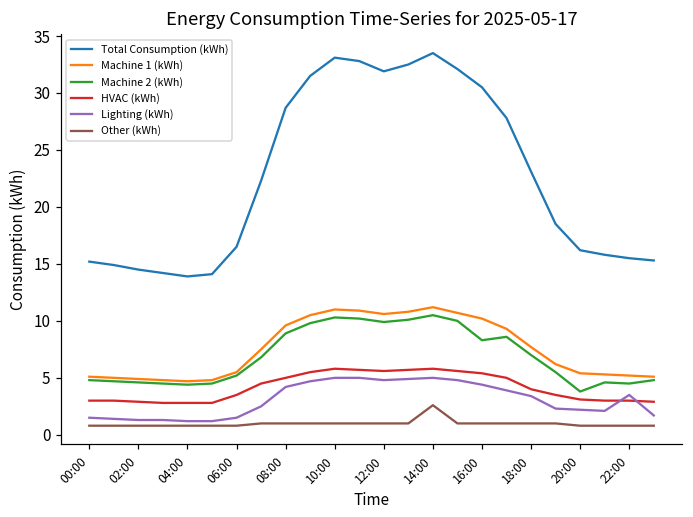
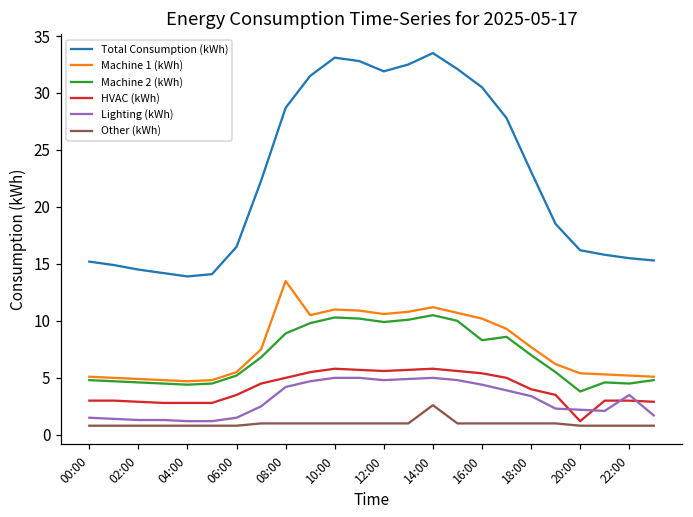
  {
    "Total Consumption (kWh)": {
      "00:00": 15.2,
      "02:00": 14.5,
      "04:00": 13.9,
      "06:00": 16.5,
      "08:00": 28.7,
      "10:00": 33.1,
      "12:00": 31.9,
      "14:00": 33.5,
      "16:00": 30.5,
      "18:00": 23.1,
      "20:00": 16.2,
      "22:00": 15.5
    },
    "Machine 1 (kWh)": {
      "00:00": 5.1,
      "02:00": 4.9,
      "04:00": 4.7,
      "06:00": 5.5,
-     "08:00": 9.6,
+     "08:00": 13.5,
      "10:00": 11.0,
      "12:00": 10.6,
      "14:00": 11.2,
      "16:00": 10.2,
      "18:00": 7.7,
      "20:00": 5.4,
      "22:00": 5.2
    },
    "Machine 2 (kWh)": {
      "00:00": 4.8,
      "02:00": 4.6,
      "04:00": 4.4,
      "06:00": 5.2,
      "08:00": 8.9,
      "10:00": 10.3,
      "12:00": 9.9,
      "14:00": 10.5,
      "16:00": 8.3,
      "18:00": 7.0,
      "20:00": 3.8,
      "22:00": 4.5
    },
    "HVAC (kWh)": {
      "00:00": 3.0,
      "02:00": 2.9,
      "04:00": 2.8,
      "06:00": 3.5,
      "08:00": 5.0,
      "10:00": 5.8,
      "12:00": 5.6,
      "14:00": 5.8,
      "16:00": 5.4,
      "18:00": 4.0,
-     "20:00": 3.1,
+     "20:00": 1.2,
      "22:00": 3.0
    },
    "Lighting (kWh)": {
      "00:00": 1.5,
      "02:00": 1.3,
      "04:00": 1.2,
      "06:00": 1.5,
      "08:00": 4.2,
      "10:00": 5.0,
      "12:00": 4.8,
      "14:00": 5.0,
      "16:00": 4.4,
      "18:00": 3.4,
      "20:00": 2.2,
      "22:00": 3.5
    },
    "Other (kWh)": {
      "00:00": 0.8,
      "02:00": 0.8,
      "04:00": 0.8,
      "06:00": 0.8,
      "08:00": 1.0,
      "10:00": 1.0,
      "12:00": 1.0,
      "14:00": 2.6,
      "16:00": 1.0,
      "18:00": 1.0,
      "20:00": 0.8,
      "22:00": 0.8
    }
  }
